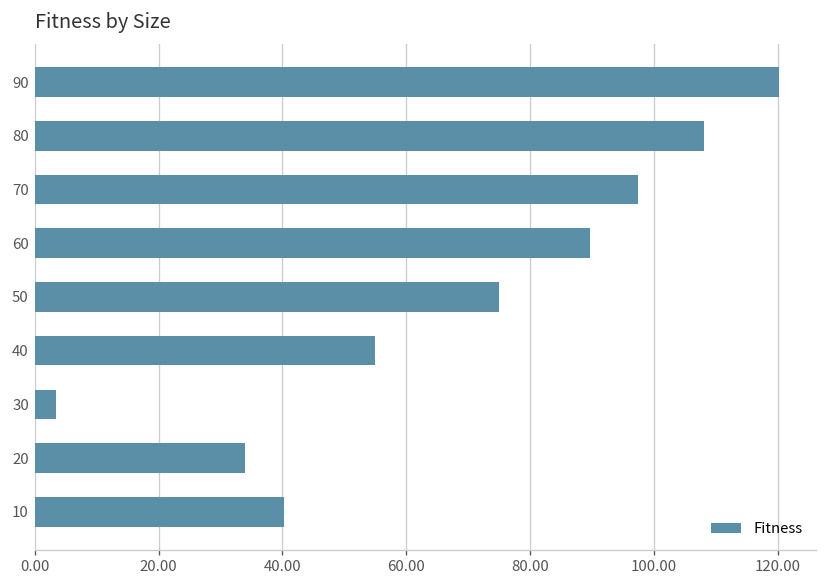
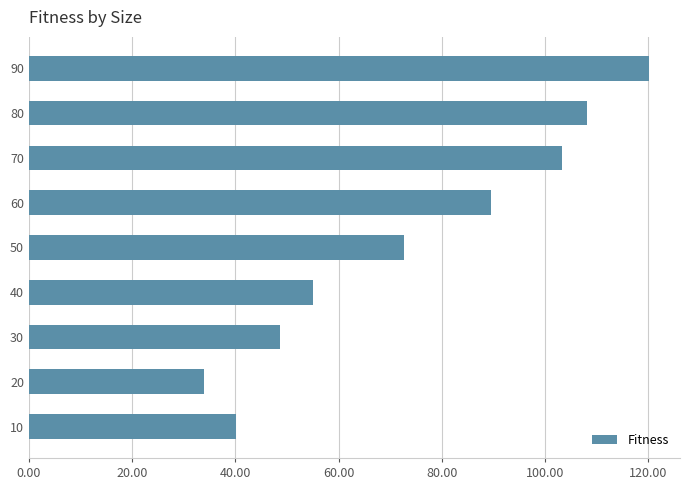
  {
    "90": 120,
    "80": 108,
-   "70": 97,
+   "70": 103,
    "60": 90,
-   "50": 75,
+   "50": 73,
    "40": 55,
-   "30": 4,
+   "30": 49,
    "20": 34,
    "10": 40
  }
